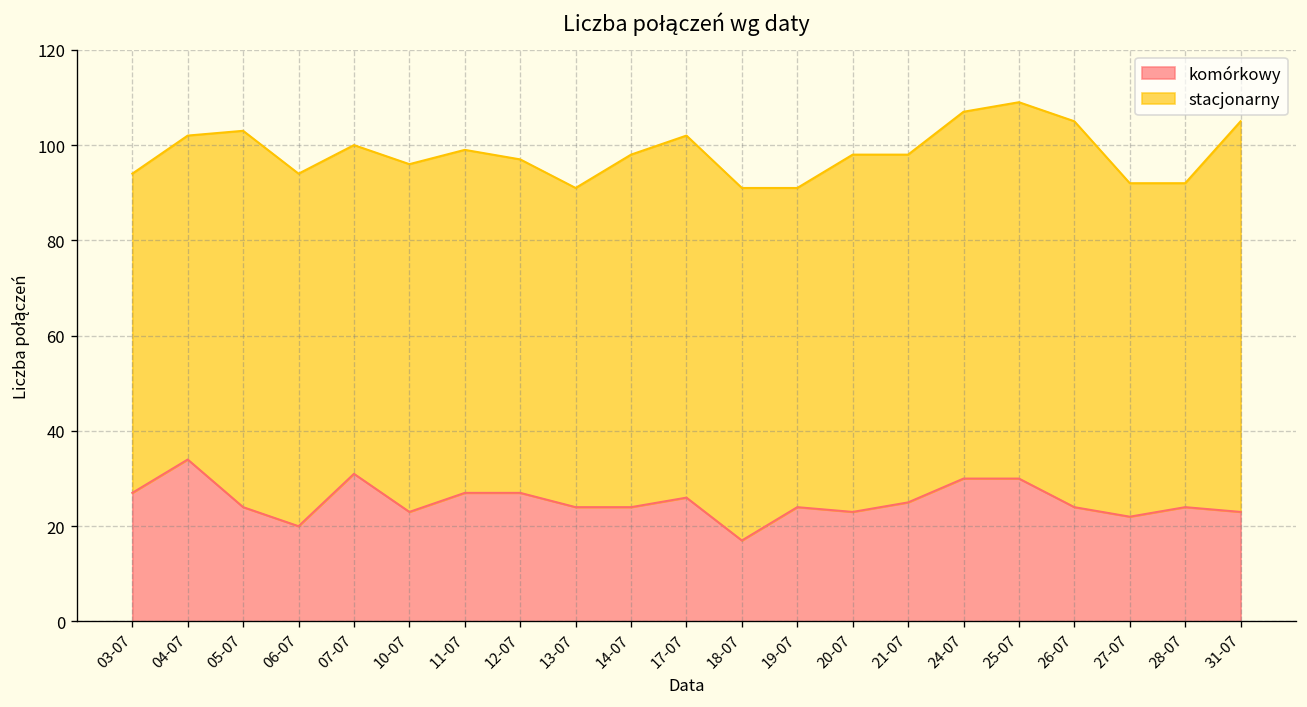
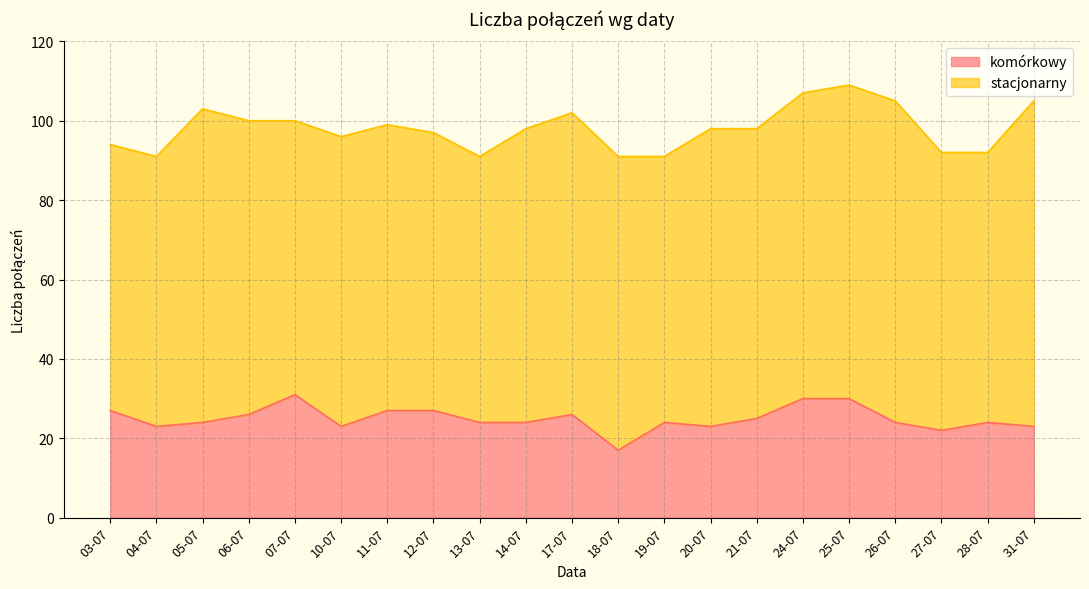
  {
    "komórkowy": {
      "03-07": 27,
-     "04-07": 34,
+     "04-07": 23,
      "05-07": 24,
-     "06-07": 20,
+     "06-07": 26,
      "07-07": 31,
      "10-07": 23,
      "11-07": 27,
      "12-07": 27,
      "13-07": 24,
      "14-07": 24,
      "17-07": 26,
      "18-07": 17,
      "19-07": 24,
      "20-07": 23,
      "21-07": 25,
      "24-07": 30,
      "25-07": 30,
      "26-07": 24,
      "27-07": 22,
      "28-07": 24,
      "31-07": 23
    },
    "stacjonarny": {
      "03-07": 67,
      "04-07": 68,
      "05-07": 79,
      "06-07": 74,
      "07-07": 69,
      "10-07": 73,
      "11-07": 72,
      "12-07": 70,
      "13-07": 67,
      "14-07": 74,
      "17-07": 76,
      "18-07": 74,
      "19-07": 67,
      "20-07": 75,
      "21-07": 73,
      "24-07": 77,
      "25-07": 79,
      "26-07": 81,
      "27-07": 70,
      "28-07": 68,
      "31-07": 82
    }
  }
